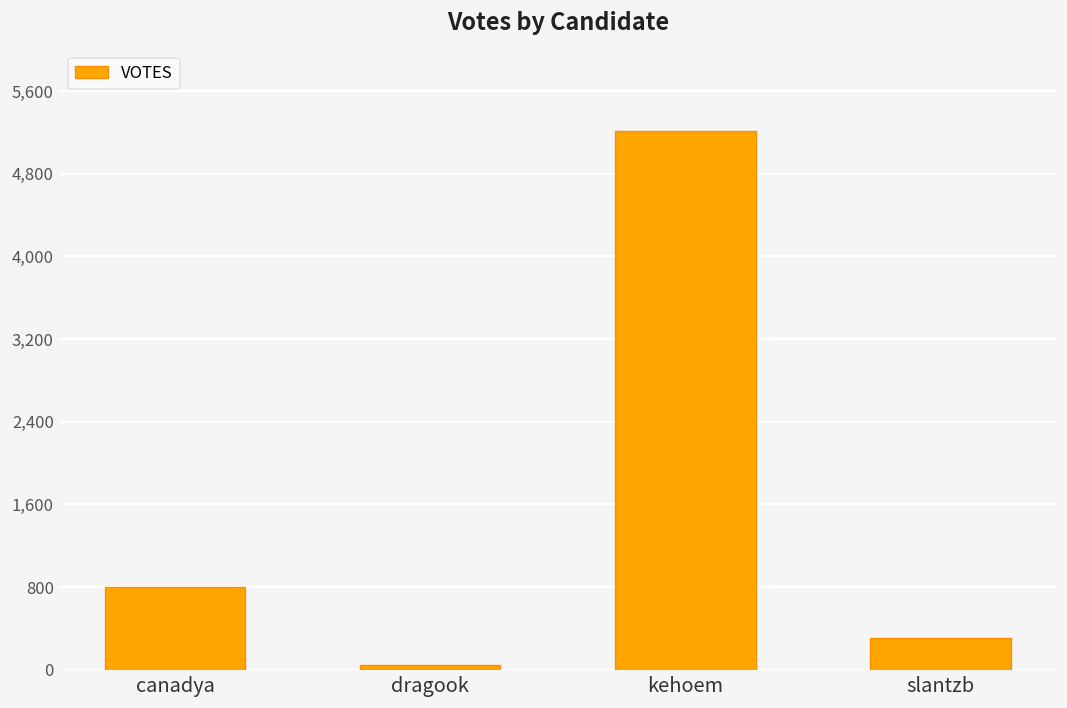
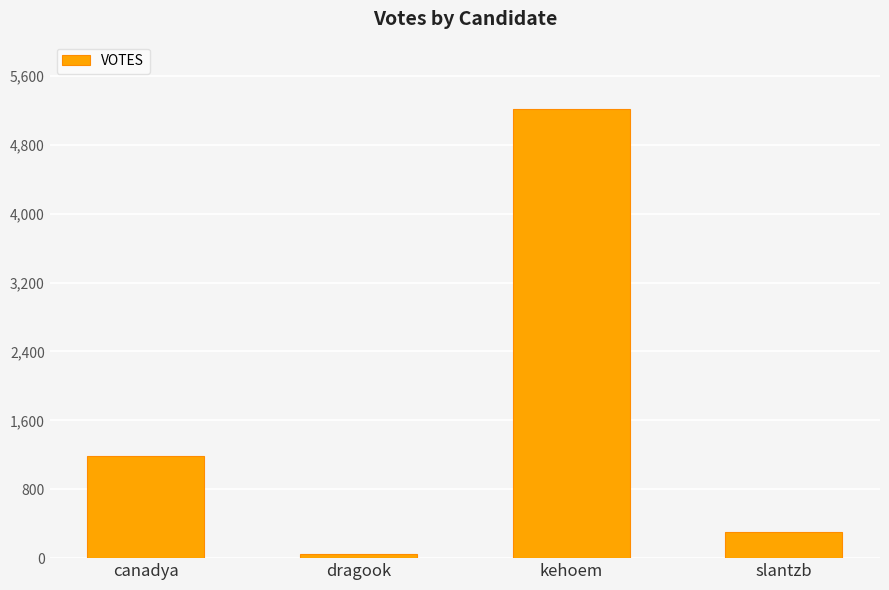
  {
-   "canadya": "800",
+   "canadya": "1,200",
    "dragook": "0",
    "kehoem": "5,200",
    "slantzb": "300"
  }
